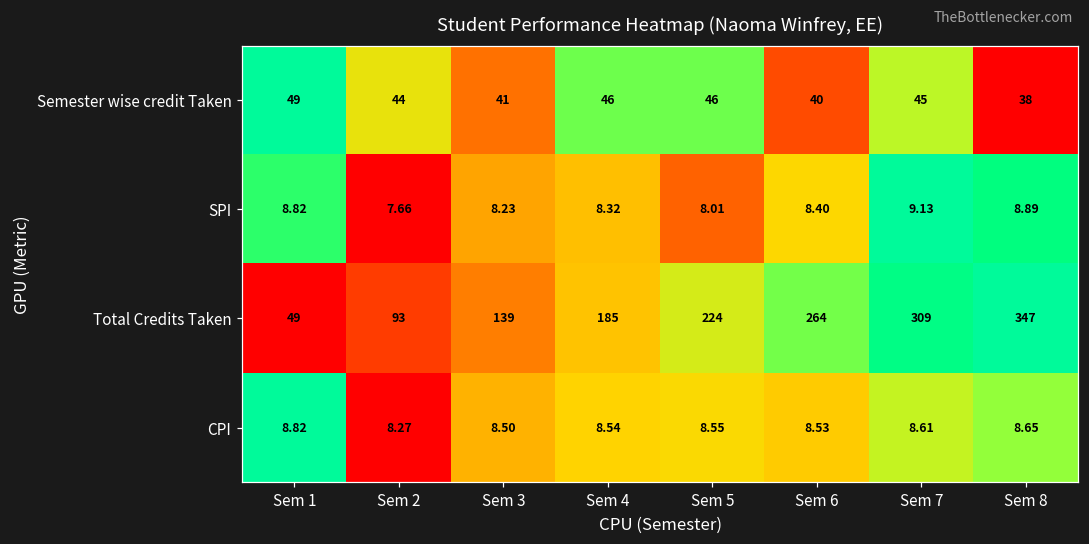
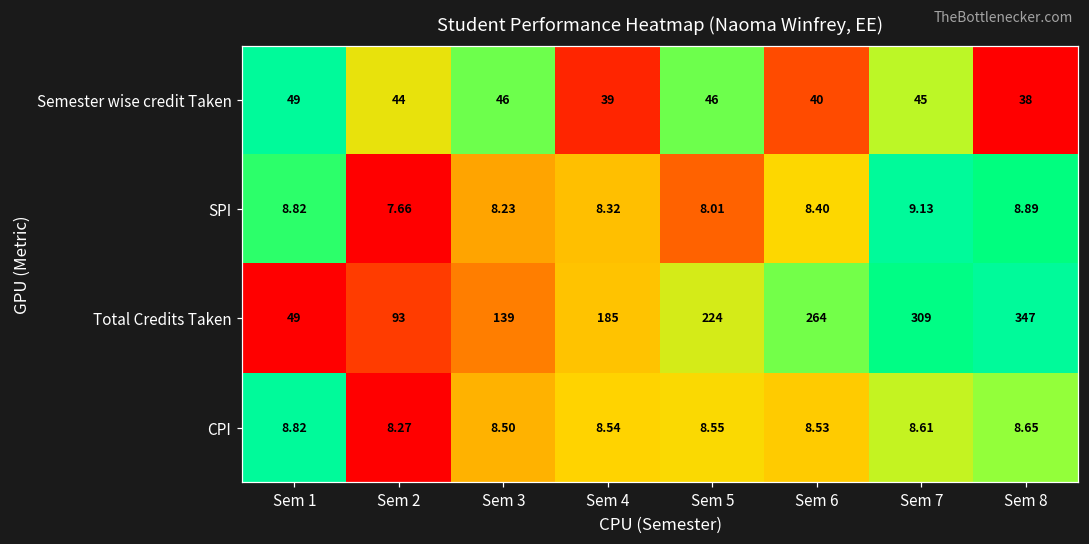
  {
    "Semester wise credit Taken": {
      "Sem 1": 49,
      "Sem 2": 44,
-     "Sem 3": 41,
-     "Sem 4": 46,
+     "Sem 3": 46,
+     "Sem 4": 39,
      "Sem 5": 46,
      "Sem 6": 40,
      "Sem 7": 45,
      "Sem 8": 38
    },
    "SPI": {
      "Sem 1": 8.82,
      "Sem 2": 7.66,
      "Sem 3": 8.23,
      "Sem 4": 8.32,
      "Sem 5": 8.01,
      "Sem 6": 8.40,
      "Sem 7": 9.13,
      "Sem 8": 8.89
    },
    "Total Credits Taken": {
      "Sem 1": 49,
      "Sem 2": 93,
      "Sem 3": 139,
      "Sem 4": 185,
      "Sem 5": 224,
      "Sem 6": 264,
      "Sem 7": 309,
      "Sem 8": 347
    },
    "CPI": {
      "Sem 1": 8.82,
      "Sem 2": 8.27,
      "Sem 3": 8.50,
      "Sem 4": 8.54,
      "Sem 5": 8.55,
      "Sem 6": 8.53,
      "Sem 7": 8.61,
      "Sem 8": 8.65
    }
  }
